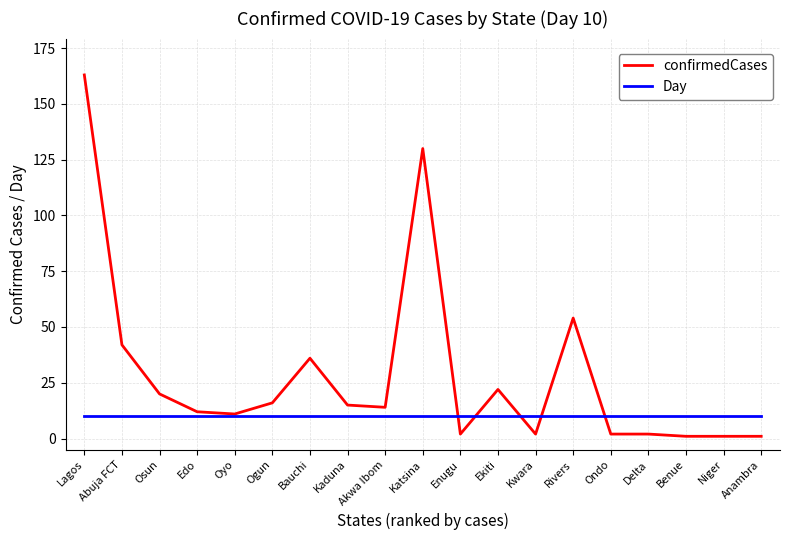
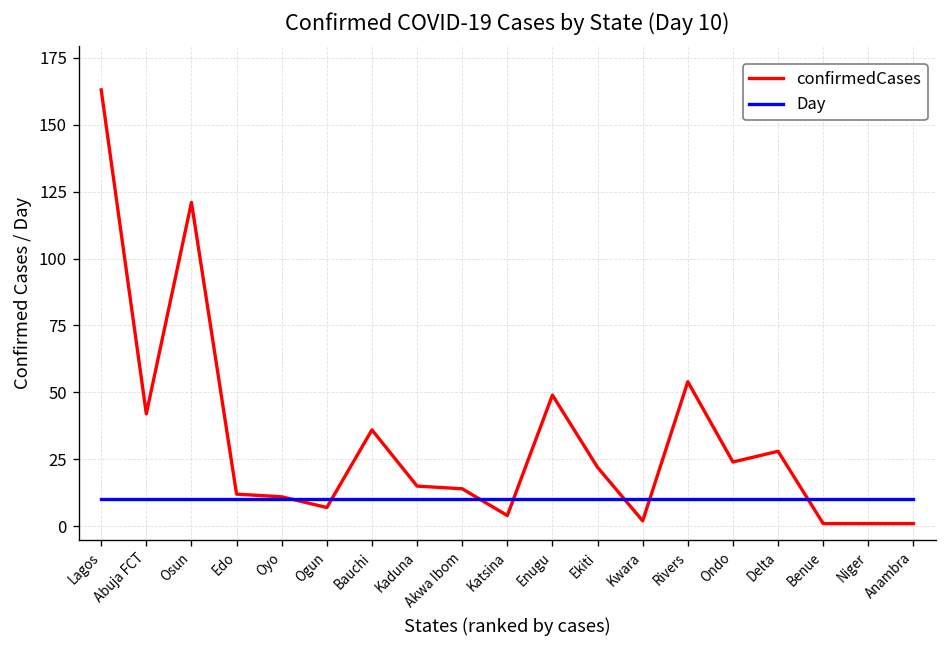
  {
    "confirmedCases": {
      "Lagos": 163,
      "Abuja FCT": 42,
-     "Osun": 20,
+     "Osun": 121,
      "Edo": 12,
-     "Ogun": 16,
+     "Ogun": 7,
      "Bauchi": 36,
      "Kaduna": 15,
      "Akwa Ibom": 14,
-     "Katsina": 130,
-     "Enugu": 2,
+     "Katsina": 4,
+     "Enugu": 49,
      "Ekiti": 22,
      "Kwara": 2,
      "Rivers": 54,
-     "Ondo": 2,
-     "Delta": 2,
+     "Ondo": 24,
+     "Delta": 28,
      "Benue": 1,
      "Niger": 1,
      "Anambra": 1
    },
    "Day": {
      "Lagos": 10,
      "Abuja FCT": 10,
      "Osun": 10,
      "Edo": 10,
      "Ogun": 10,
      "Bauchi": 10,
      "Kaduna": 10,
      "Akwa Ibom": 10,
      "Katsina": 10,
      "Enugu": 10,
      "Ekiti": 10,
      "Kwara": 10,
      "Rivers": 10,
      "Ondo": 10,
      "Delta": 10,
      "Benue": 10,
      "Niger": 10,
      "Anambra": 10
    }
  }
